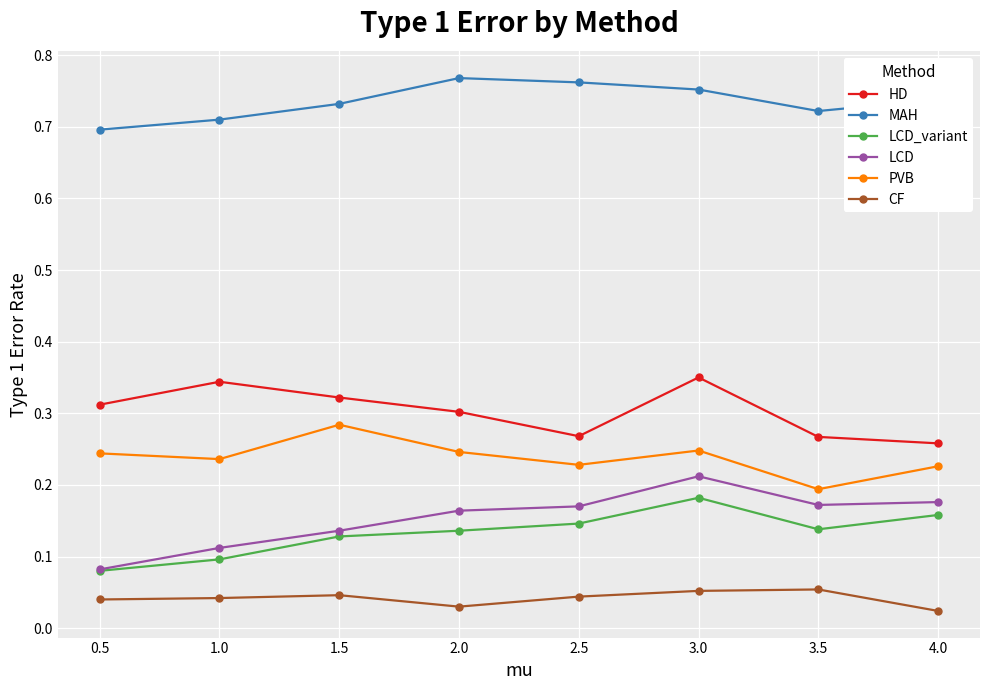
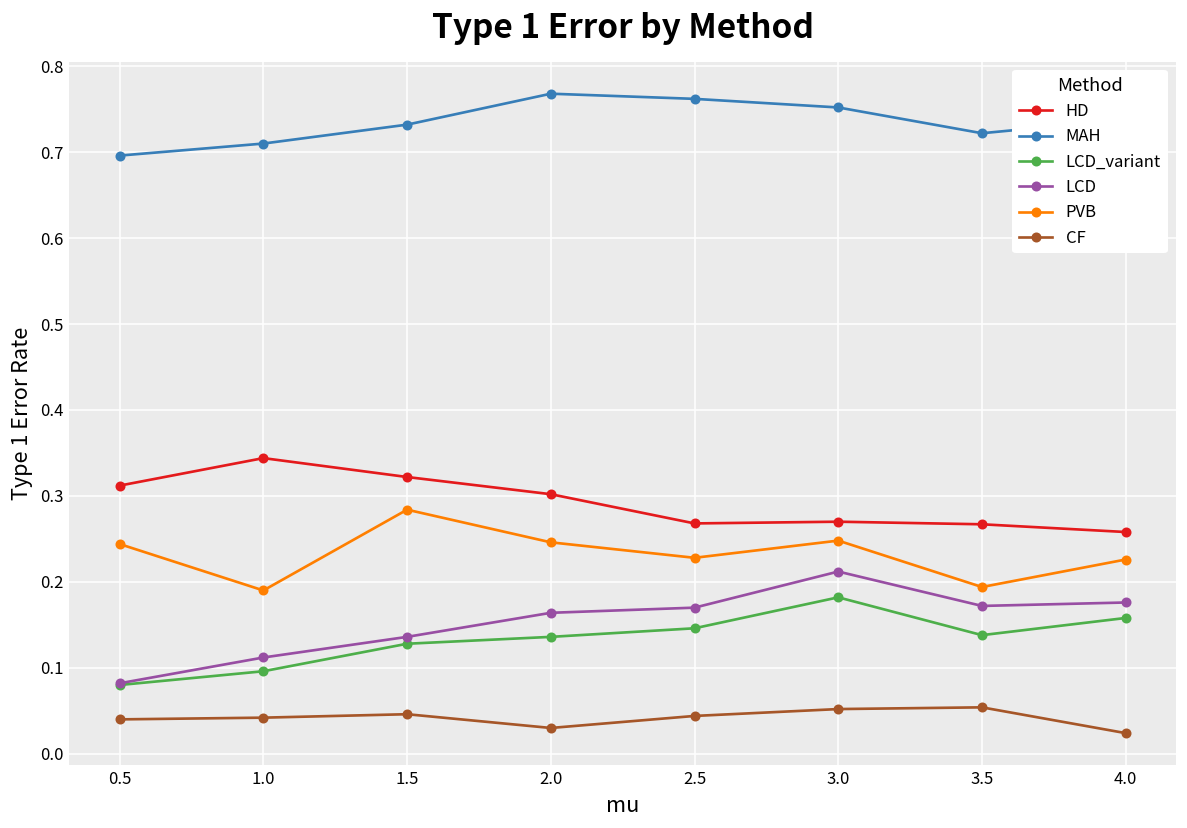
  {
    "HD": {
      "0.5": 0.31,
      "1.0": 0.34,
      "1.5": 0.32,
      "2.0": 0.30,
      "2.5": 0.27,
-     "3.0": 0.35,
+     "3.0": 0.27,
      "3.5": 0.27,
      "4.0": 0.26
    },
    "MAH": {
      "0.5": 0.70,
      "1.0": 0.71,
      "1.5": 0.73,
      "2.0": 0.77,
      "2.5": 0.76,
      "3.0": 0.75,
      "3.5": 0.72
    },
    "LCD_variant": {
      "1.0": 0.10,
      "1.5": 0.13,
      "2.0": 0.14,
      "2.5": 0.15,
      "3.0": 0.18,
      "3.5": 0.14,
      "4.0": 0.16
    },
    "LCD": {
      "1.0": 0.11,
      "1.5": 0.14,
      "2.0": 0.16,
      "2.5": 0.17,
      "3.0": 0.21,
      "3.5": 0.17,
      "4.0": 0.18
    },
    "PVB": {
      "0.5": 0.24,
-     "1.0": 0.24,
+     "1.0": 0.19,
      "1.5": 0.28,
      "2.0": 0.25,
      "2.5": 0.23,
      "3.0": 0.25,
      "3.5": 0.19,
      "4.0": 0.23
    },
    "CF": {
      "0.5": 0.04,
      "1.0": 0.04,
      "1.5": 0.05,
      "2.0": 0.03,
      "2.5": 0.04,
      "3.0": 0.05,
      "3.5": 0.05,
      "4.0": 0.02
    }
  }
